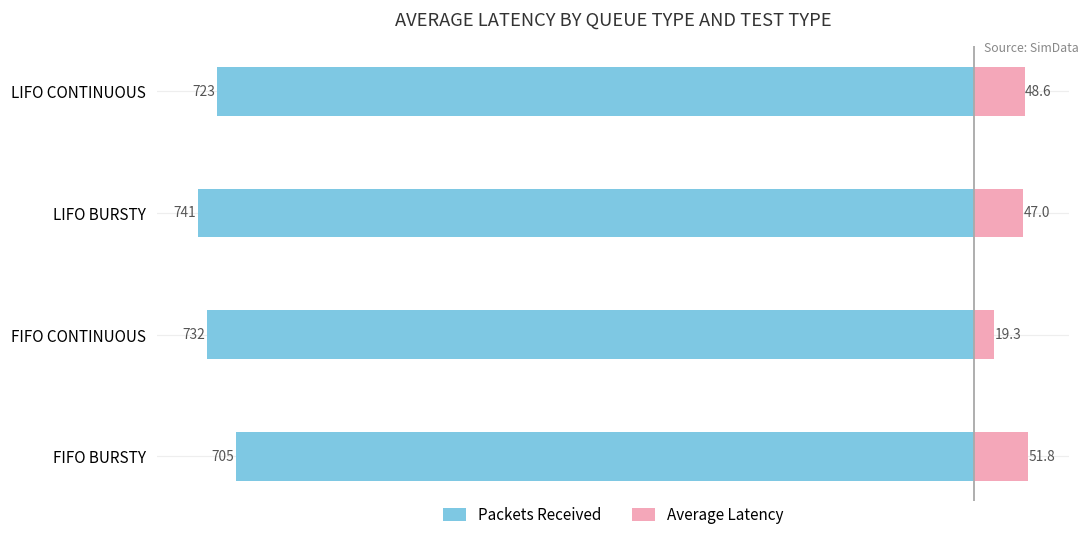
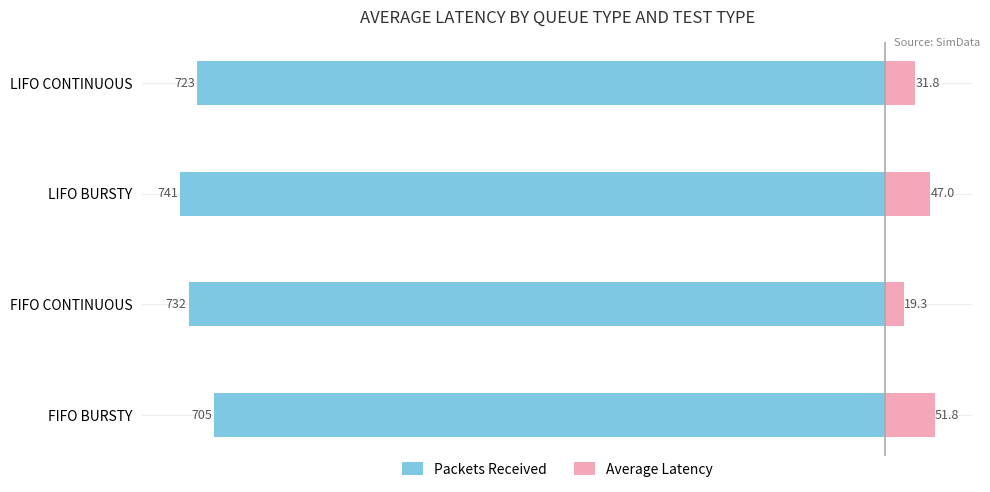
  {
    "Average Latency": {
-     "LIFO CONTINUOUS": 48.6,
+     "LIFO CONTINUOUS": 31.8,
      "LIFO BURSTY": 47.0,
      "FIFO CONTINUOUS": 19.3,
      "FIFO BURSTY": 51.8
    }
  }
